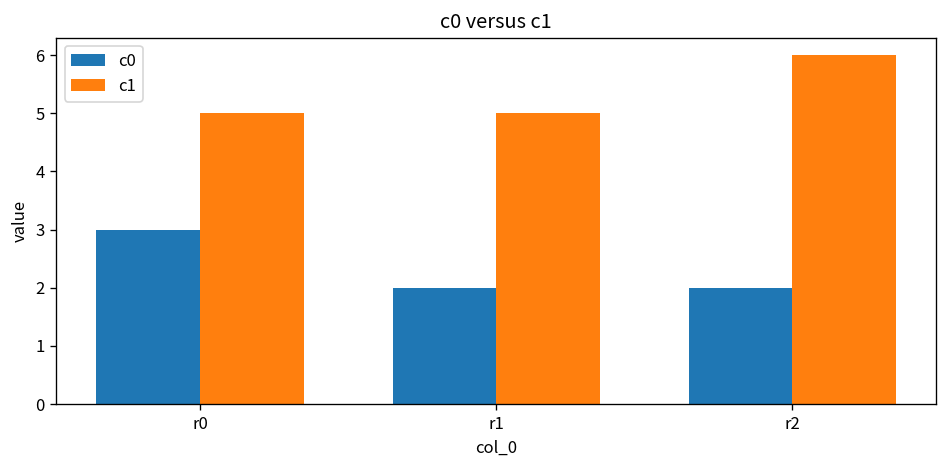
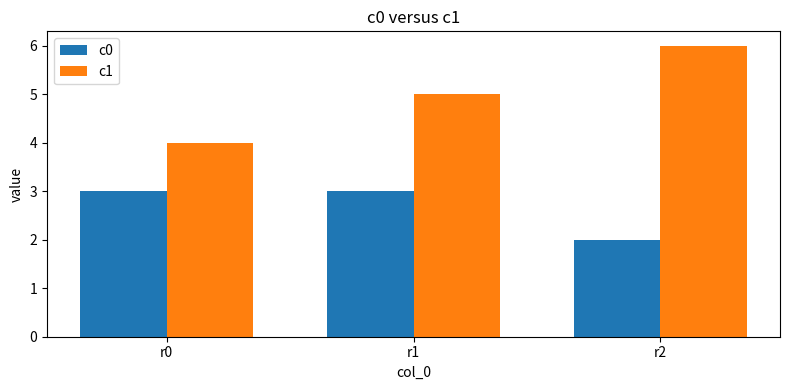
  {
    "c0": {
      "r0": 3,
-     "r1": 2,
+     "r1": 3,
      "r2": 2
    },
    "c1": {
-     "r0": 5,
+     "r0": 4,
      "r1": 5,
      "r2": 6
    }
  }
